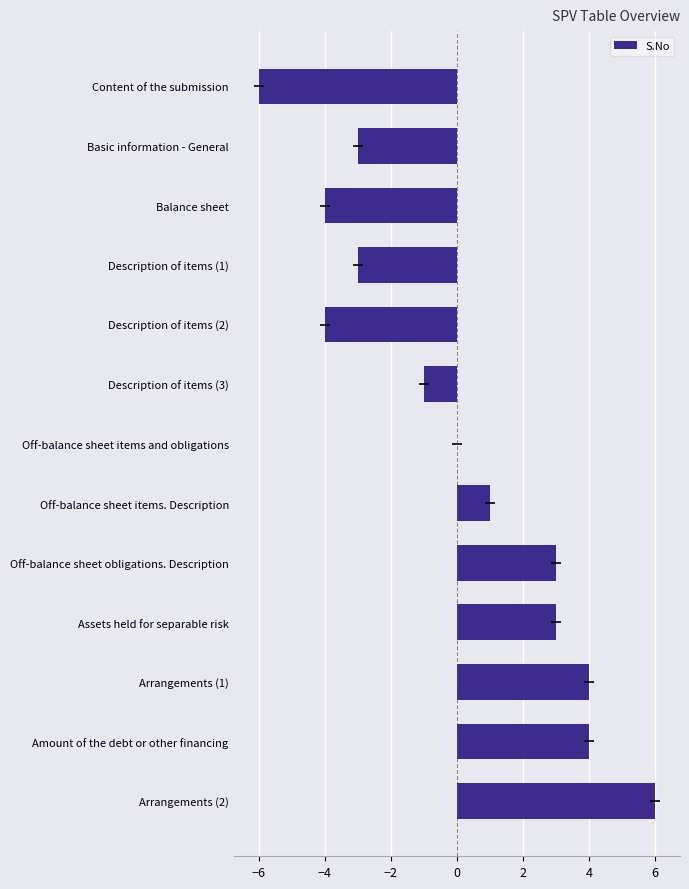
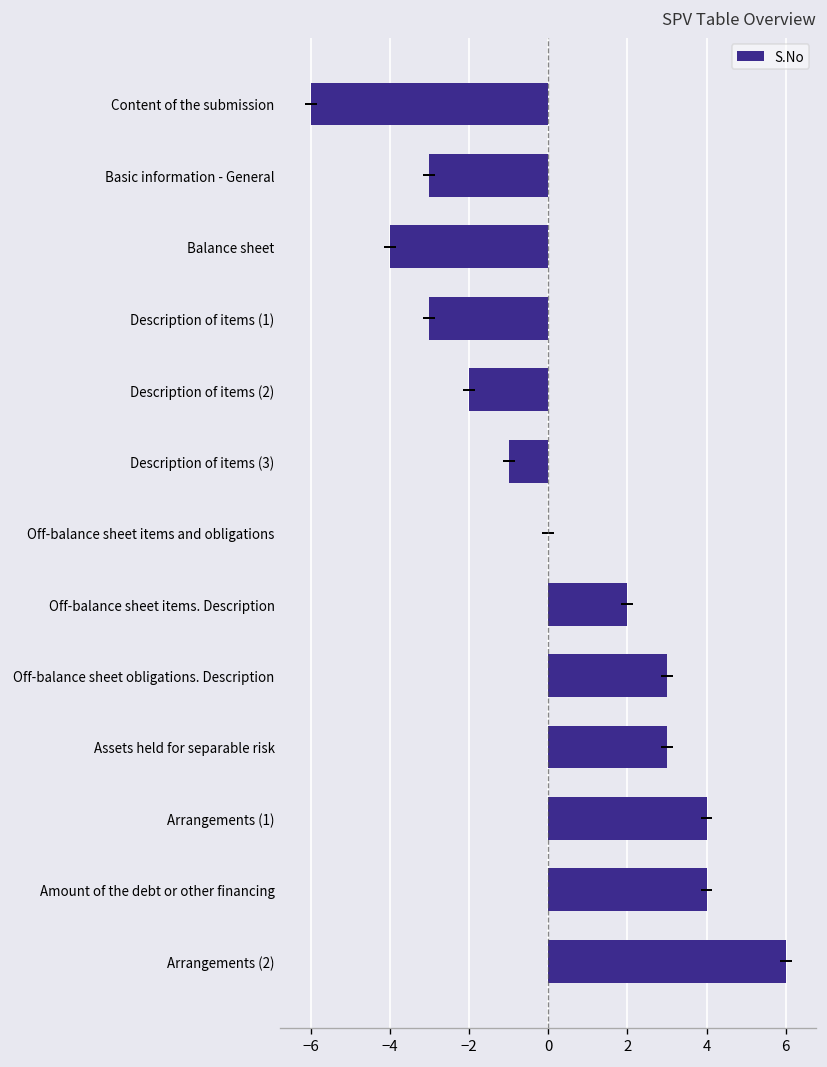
  {
    "Content of the submission": -6.0,
    "Basic information - General": -3.0,
    "Balance sheet": -4.0,
    "Description of items (1)": -3.0,
-   "Description of items (2)": -4.0,
+   "Description of items (2)": -2.0,
    "Description of items (3)": -1.0,
    "Off-balance sheet items and obligations": 0.0,
-   "Off-balance sheet items. Description": 1.0,
+   "Off-balance sheet items. Description": 2.0,
    "Off-balance sheet obligations. Description": 3.0,
    "Assets held for separable risk": 3.0,
    "Arrangements (1)": 4.0,
    "Amount of the debt or other financing": 4.0,
    "Arrangements (2)": 6.0
  }
